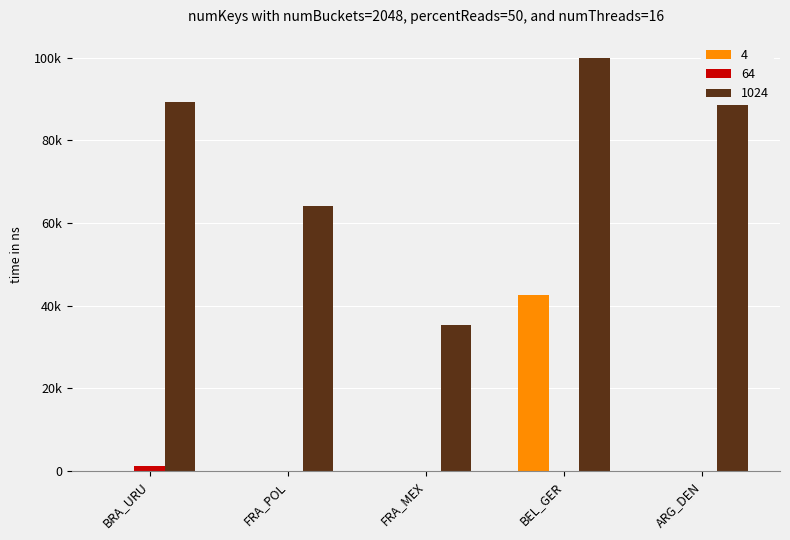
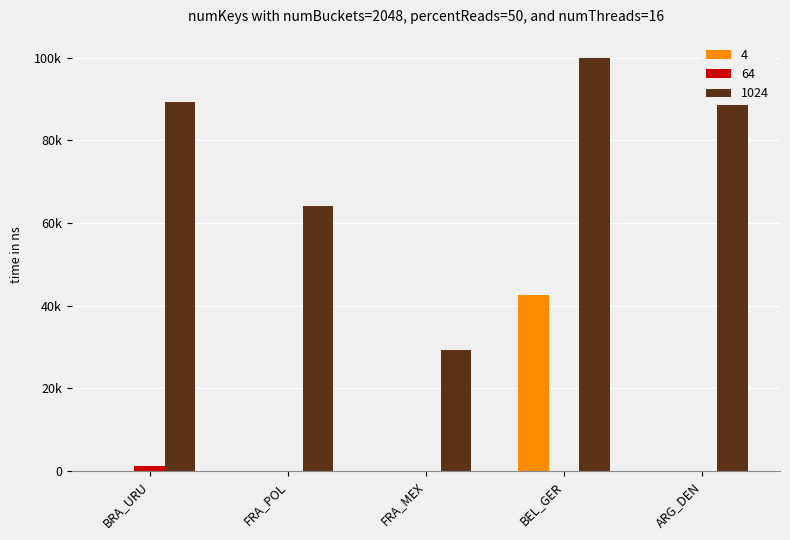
  {
    "4": {
      "BEL_GER": 43000
    },
    "64": {
      "BRA_URU": 1000
    },
    "1024": {
      "BRA_URU": 89000,
      "FRA_POL": 64000,
-     "FRA_MEX": 35000,
+     "FRA_MEX": 29000,
      "BEL_GER": 100000
    }
  }
